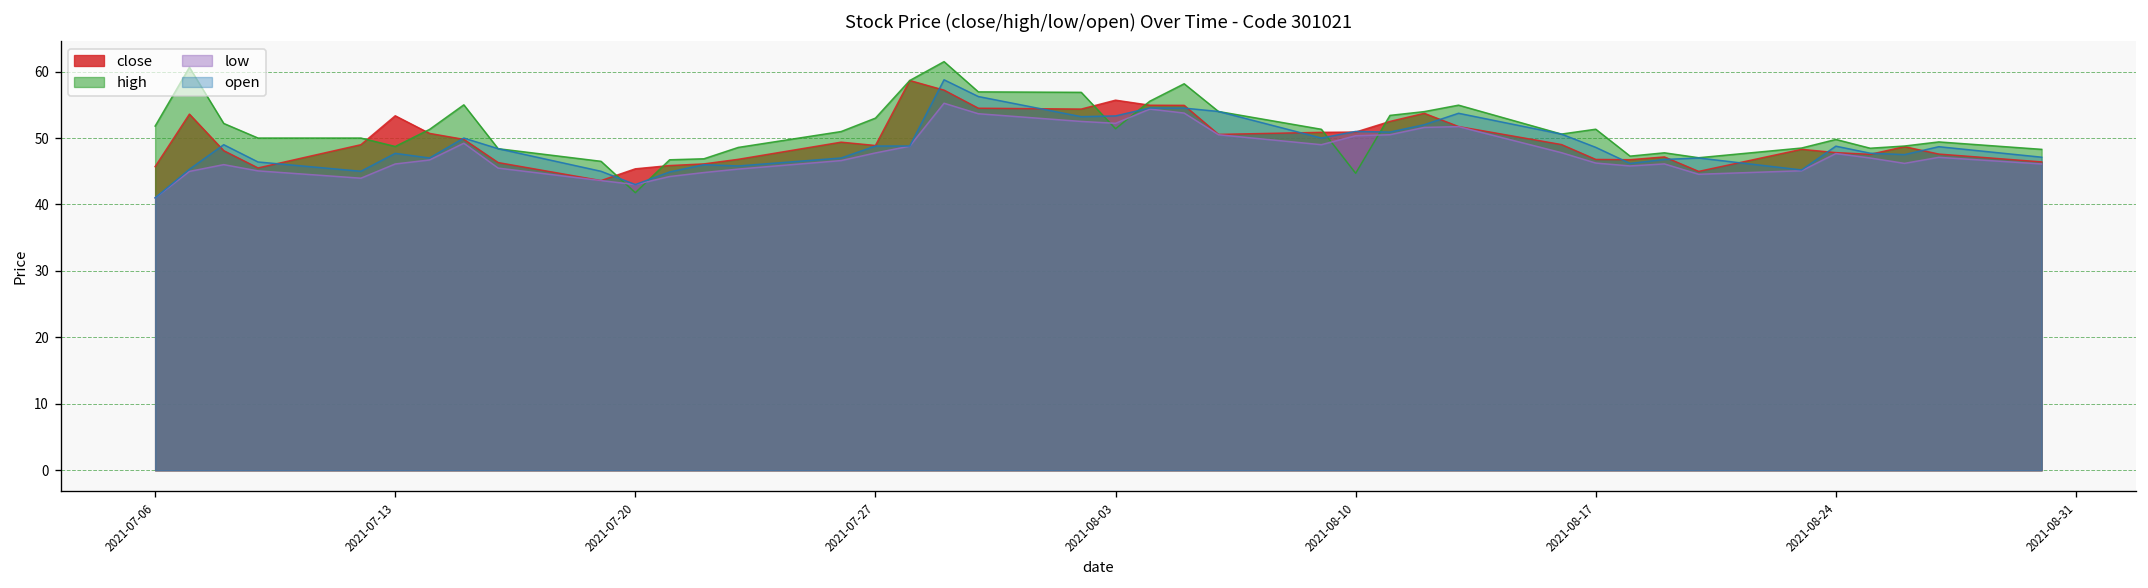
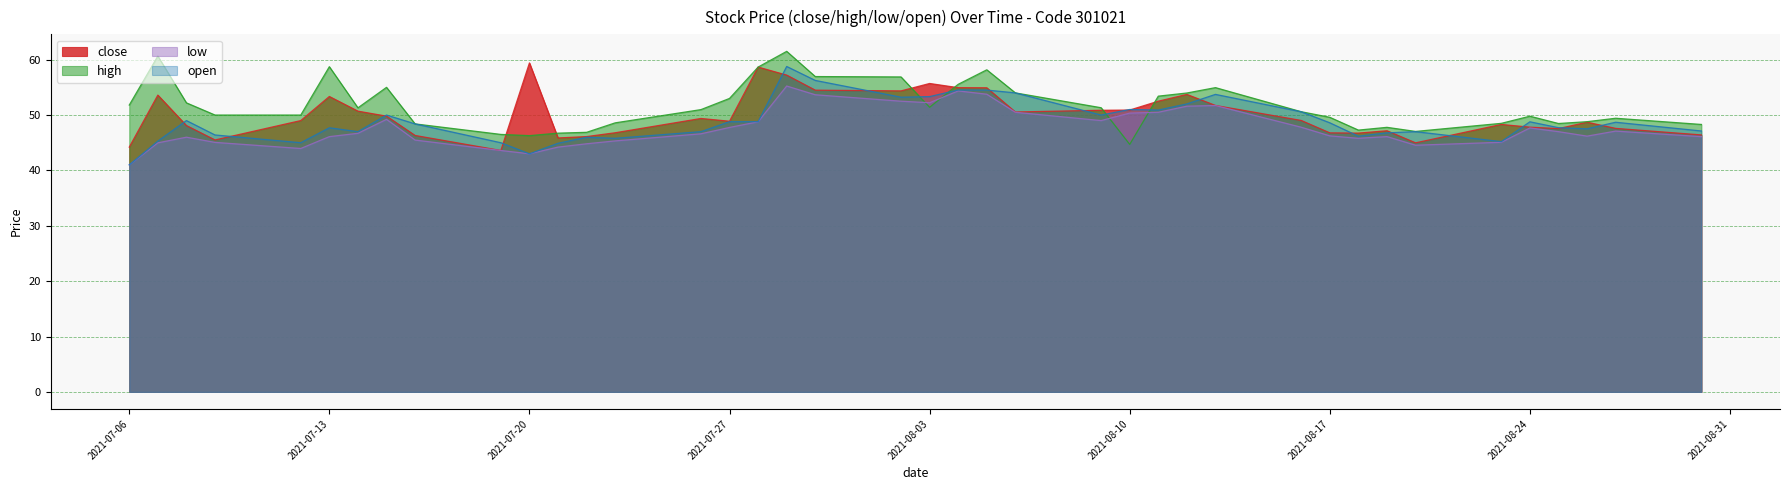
  {
    "close": {
-     "2021-07-06": 46,
+     "2021-07-06": 44,
      "2021-07-13": 53,
-     "2021-07-20": 45,
+     "2021-07-20": 59,
      "2021-08-03": 56,
      "2021-08-17": 47
    },
    "high": {
      "2021-07-06": 52,
-     "2021-07-13": 49,
-     "2021-07-20": 42,
+     "2021-07-13": 59,
+     "2021-07-20": 46,
      "2021-07-27": 53,
      "2021-08-03": 51,
      "2021-08-10": 45,
-     "2021-08-17": 51,
+     "2021-08-17": 50,
      "2021-08-24": 50
    }
  }
